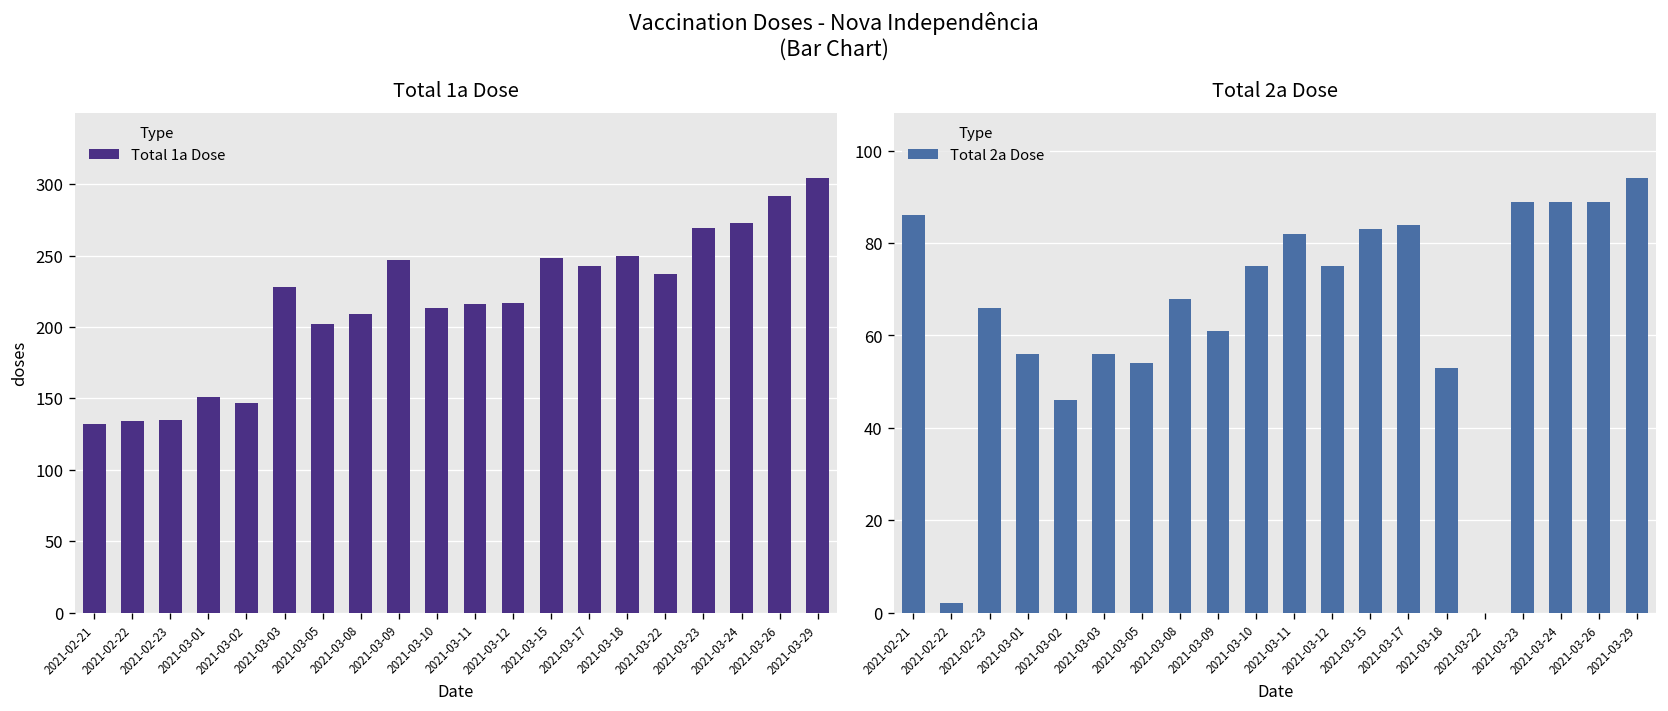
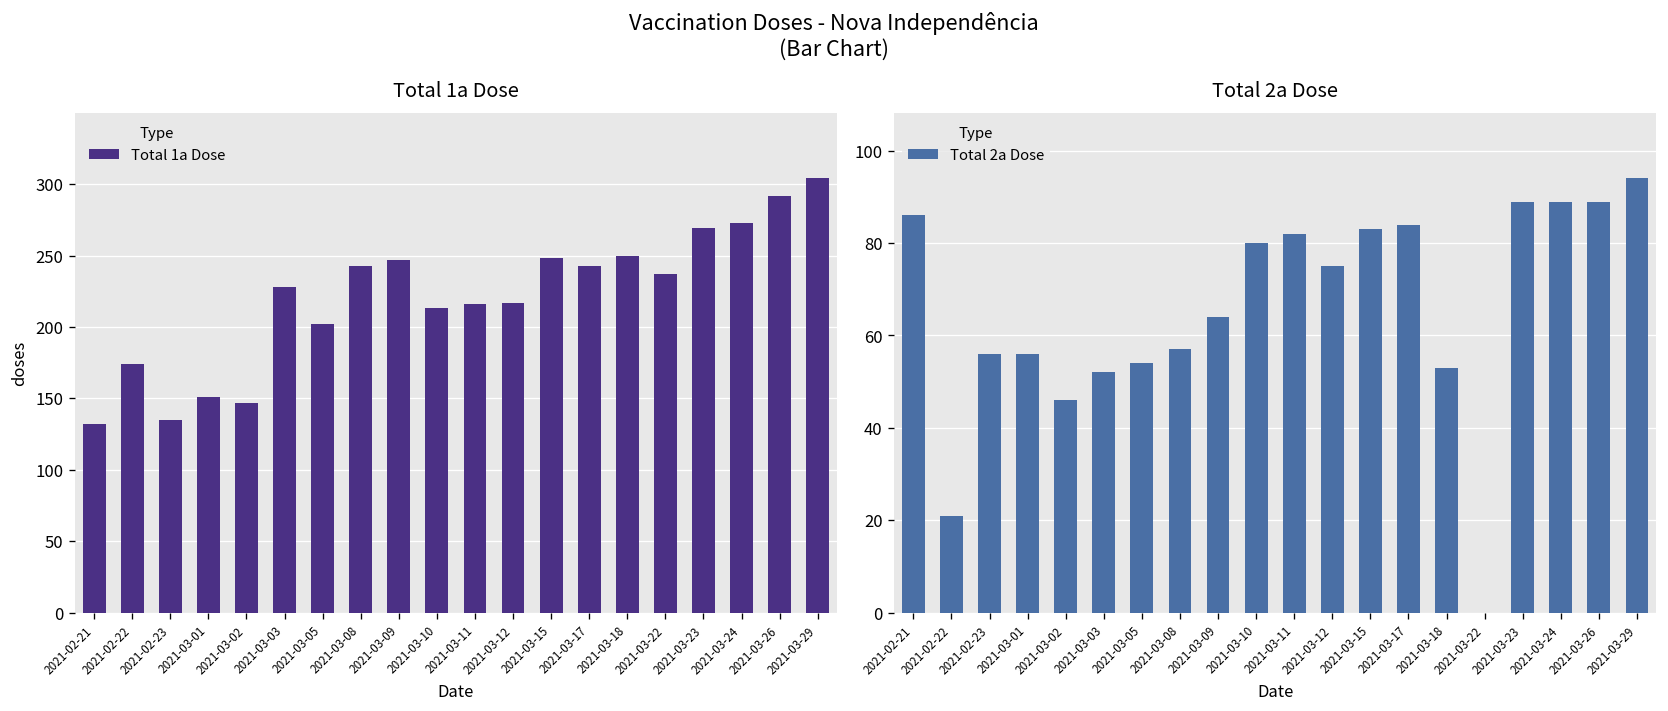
  {
    "Total 1a Dose": {
      "2021-02-21": 132,
-     "2021-02-22": 134,
+     "2021-02-22": 174,
      "2021-02-23": 135,
      "2021-03-01": 151,
      "2021-03-02": 147,
      "2021-03-03": 228,
      "2021-03-05": 202,
-     "2021-03-08": 209,
+     "2021-03-08": 243,
      "2021-03-09": 247,
      "2021-03-10": 213,
      "2021-03-11": 216,
      "2021-03-12": 217,
      "2021-03-15": 248,
      "2021-03-17": 243,
      "2021-03-18": 250,
      "2021-03-22": 237,
      "2021-03-23": 269,
      "2021-03-24": 273,
      "2021-03-26": 292,
      "2021-03-29": 304
    },
    "Total 2a Dose": {
      "2021-02-21": 86,
-     "2021-02-22": 2,
-     "2021-02-23": 66,
+     "2021-02-22": 21,
+     "2021-02-23": 56,
      "2021-03-01": 56,
      "2021-03-02": 46,
-     "2021-03-03": 56,
+     "2021-03-03": 52,
      "2021-03-05": 54,
-     "2021-03-08": 68,
-     "2021-03-09": 61,
-     "2021-03-10": 75,
+     "2021-03-08": 57,
+     "2021-03-09": 64,
+     "2021-03-10": 80,
      "2021-03-11": 82,
      "2021-03-12": 75,
      "2021-03-15": 83,
      "2021-03-17": 84,
      "2021-03-18": 53,
      "2021-03-22": 0,
      "2021-03-23": 89,
      "2021-03-24": 89,
      "2021-03-26": 89,
      "2021-03-29": 94
    }
  }
